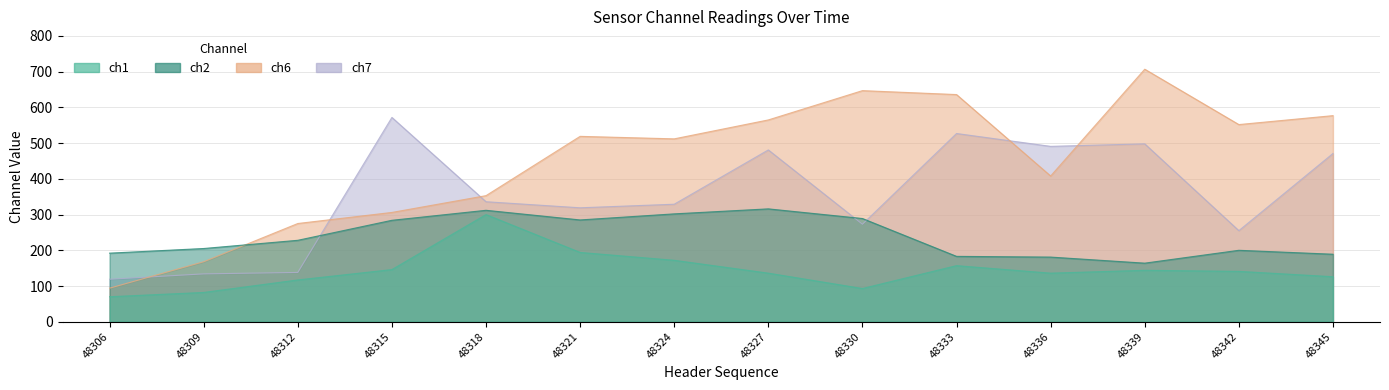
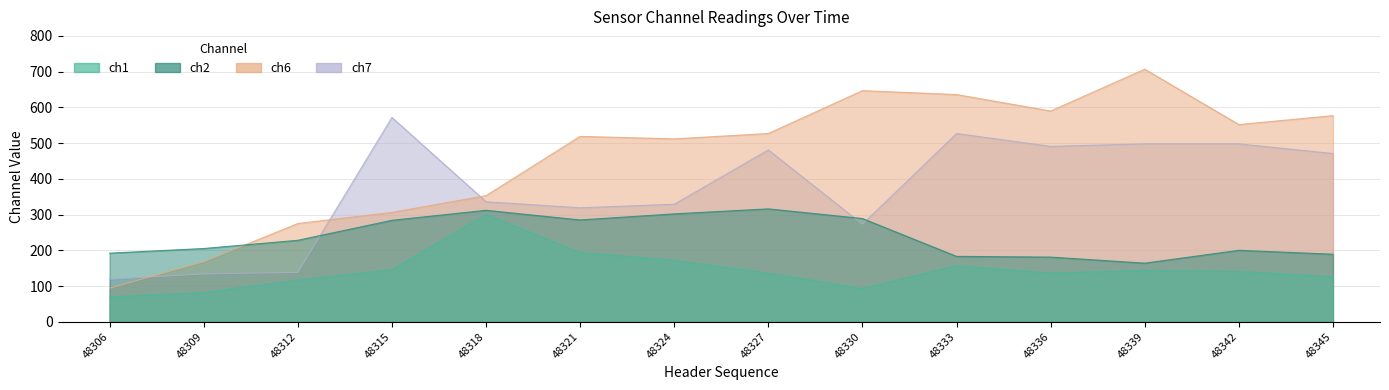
  {
    "ch7": {
      "48306": 120,
      "48309": 130,
      "48312": 140,
      "48315": 570,
      "48318": 340,
      "48321": 320,
      "48324": 330,
      "48327": 480,
      "48330": 270,
      "48333": 530,
      "48336": 490,
      "48339": 500,
-     "48342": 260,
+     "48342": 500,
      "48345": 470
    },
    "ch6": {
      "48306": 90,
      "48309": 170,
      "48312": 280,
      "48315": 310,
      "48318": 350,
      "48321": 520,
      "48324": 510,
-     "48327": 570,
+     "48327": 530,
      "48330": 650,
      "48333": 640,
-     "48336": 410,
+     "48336": 590,
      "48339": 710,
      "48342": 550,
      "48345": 580
    }
  }
